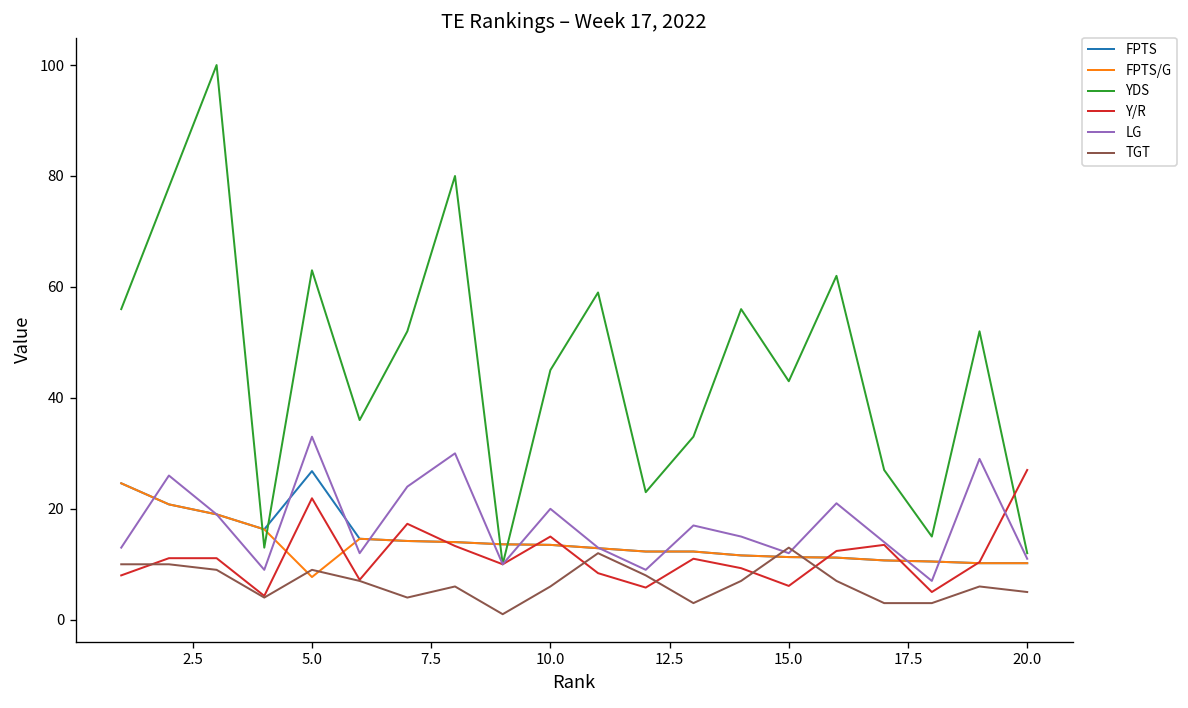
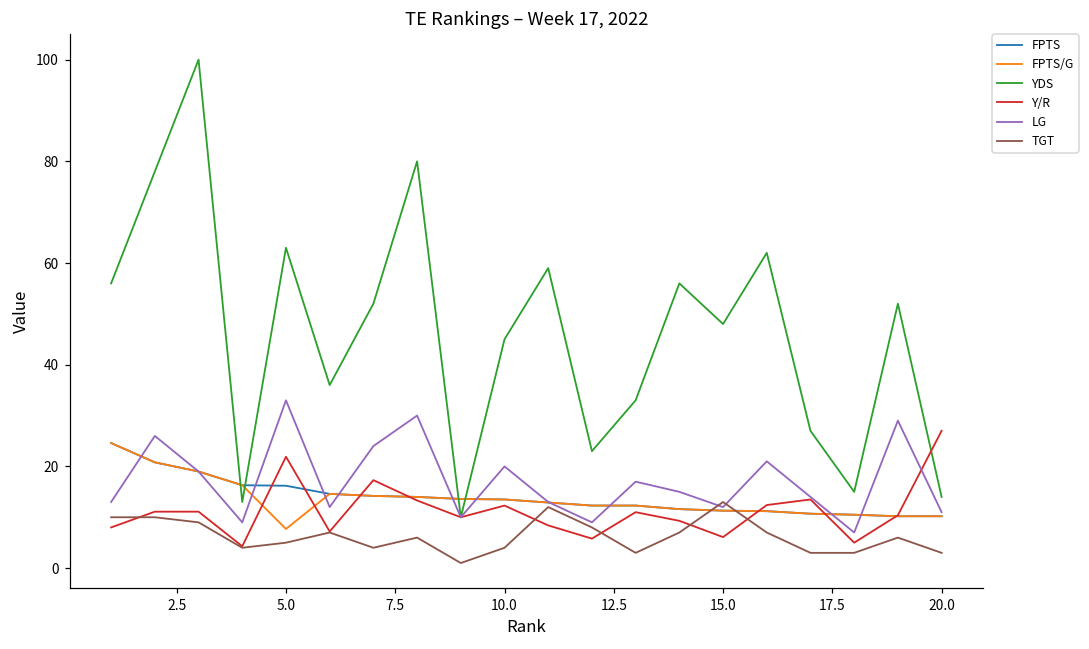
  {
    "FPTS": {
-     "5.0": 27
+     "5.0": 16
    },
    "FPTS/G": {
      "5.0": 8
    },
    "YDS": {
      "5.0": 63,
      "10.0": 45,
-     "15.0": 43,
-     "20.0": 12
+     "15.0": 48,
+     "20.0": 14
    },
    "Y/R": {
      "5.0": 22,
-     "10.0": 15,
+     "10.0": 12,
      "15.0": 6,
      "20.0": 27
    },
    "LG": {
      "5.0": 33,
      "10.0": 20,
      "15.0": 12,
      "20.0": 11
    },
    "TGT": {
-     "5.0": 9,
-     "10.0": 6,
+     "5.0": 5,
+     "10.0": 4,
      "15.0": 13,
-     "20.0": 5
+     "20.0": 3
    }
  }
